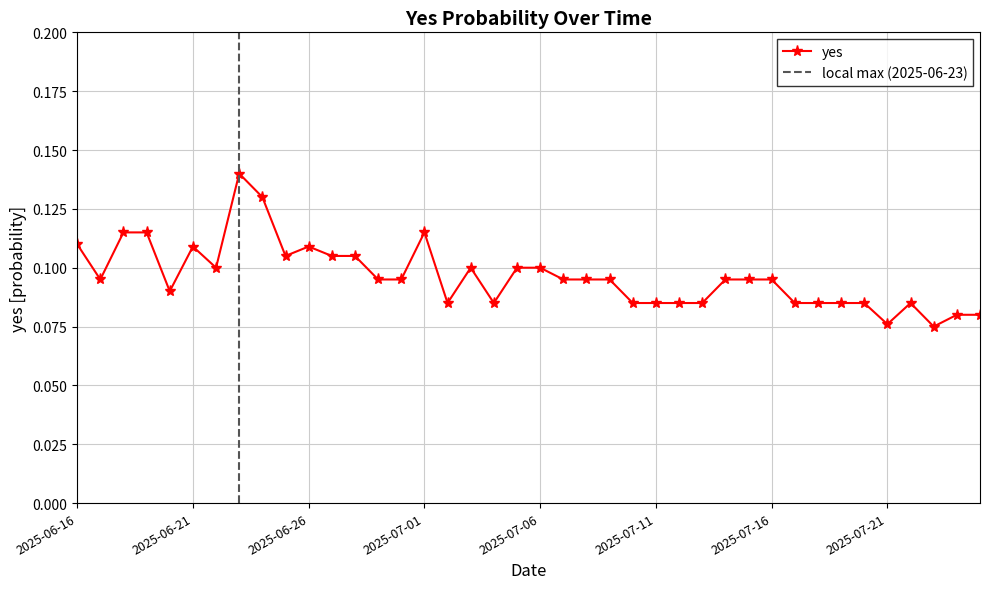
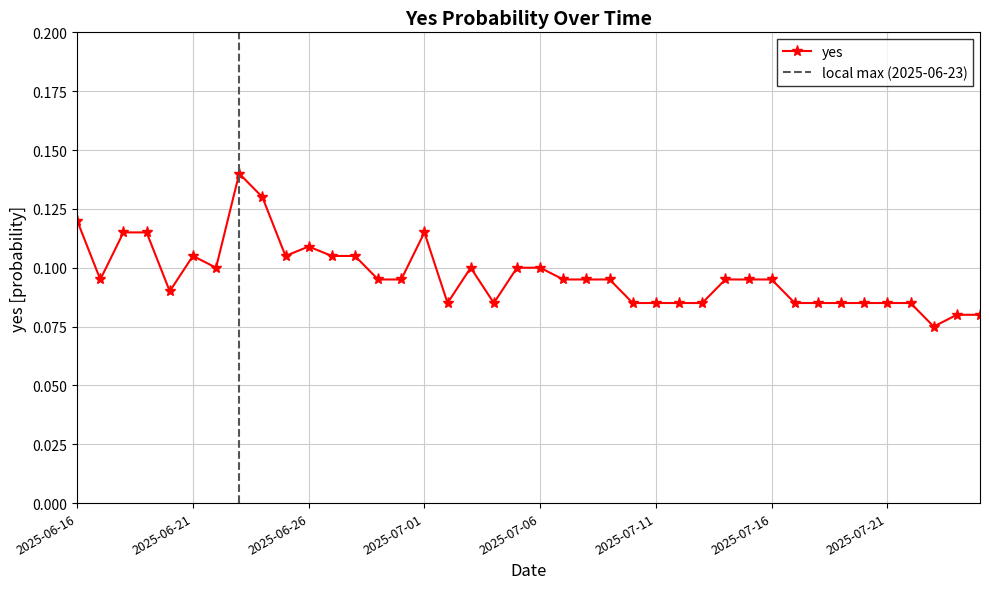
  {
-   "2025-06-16": 0.11,
-   "2025-06-21": 0.109,
+   "2025-06-16": 0.12,
+   "2025-06-21": 0.105,
    "2025-06-26": 0.109,
    "2025-07-01": 0.115,
    "2025-07-06": 0.100,
    "2025-07-11": 0.085,
    "2025-07-16": 0.095,
-   "2025-07-21": 0.076
+   "2025-07-21": 0.085
  }
